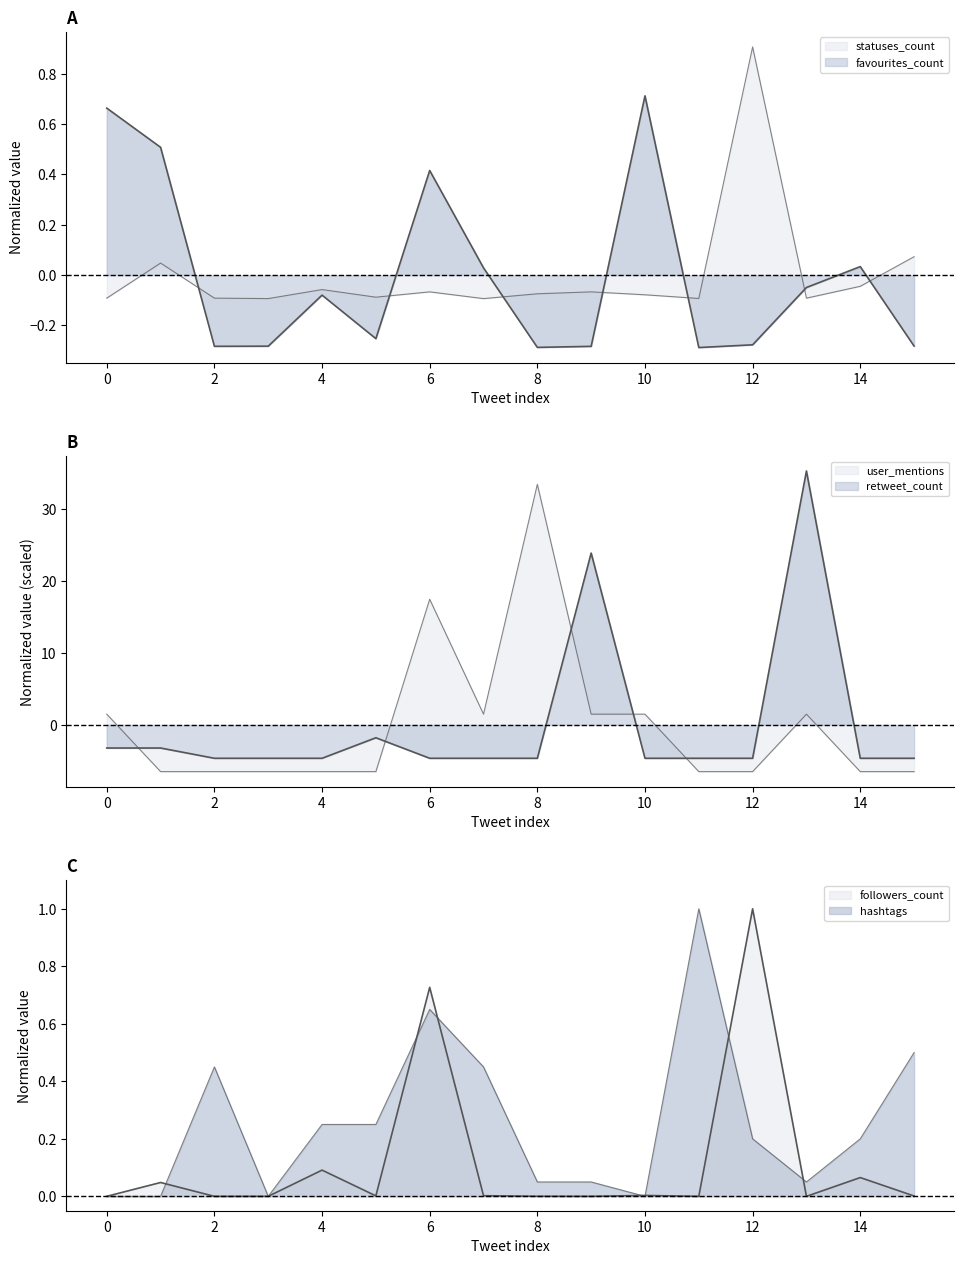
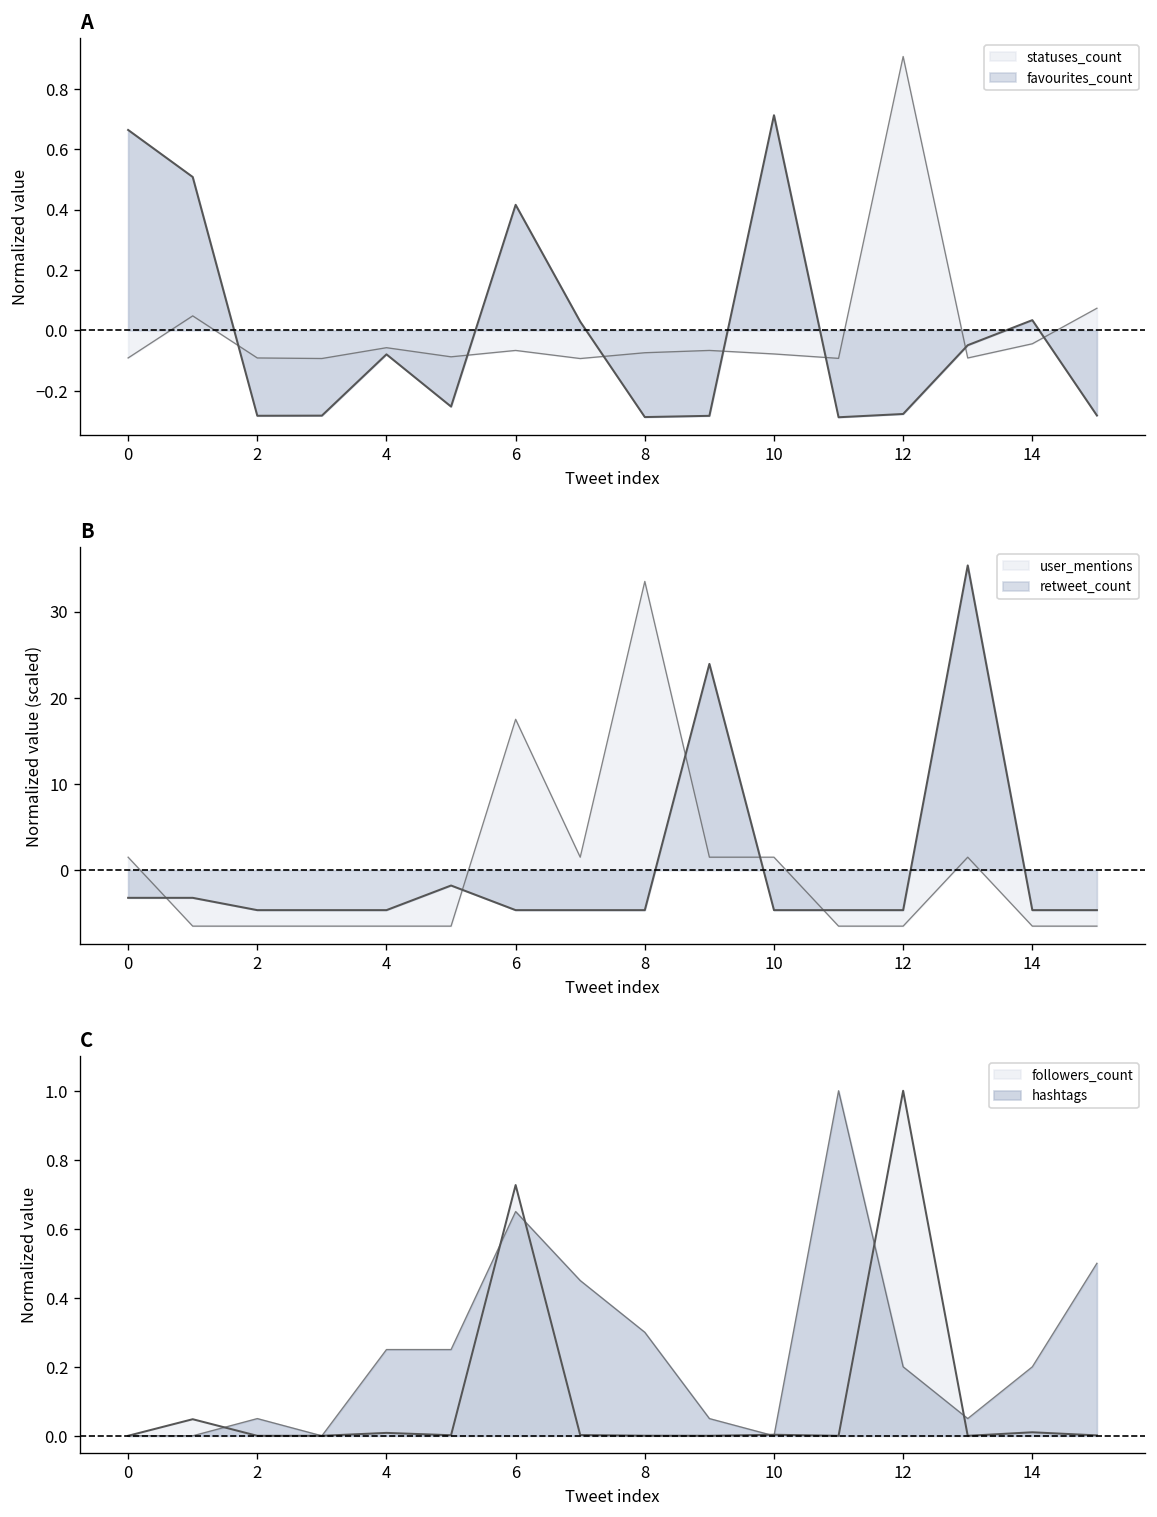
  {
    "C": {
      "followers_count": {
        "2": 0.00,
-       "4": 0.09,
+       "4": 0.01,
        "6": 0.73,
        "8": 0.00,
        "12": 1.00,
-       "14": 0.07
+       "14": 0.01
      },
      "hashtags": {
-       "2": 0.45,
+       "2": 0.05,
        "4": 0.25,
        "6": 0.65,
-       "8": 0.05,
+       "8": 0.30,
        "12": 0.20,
        "14": 0.20
      }
    }
  }
